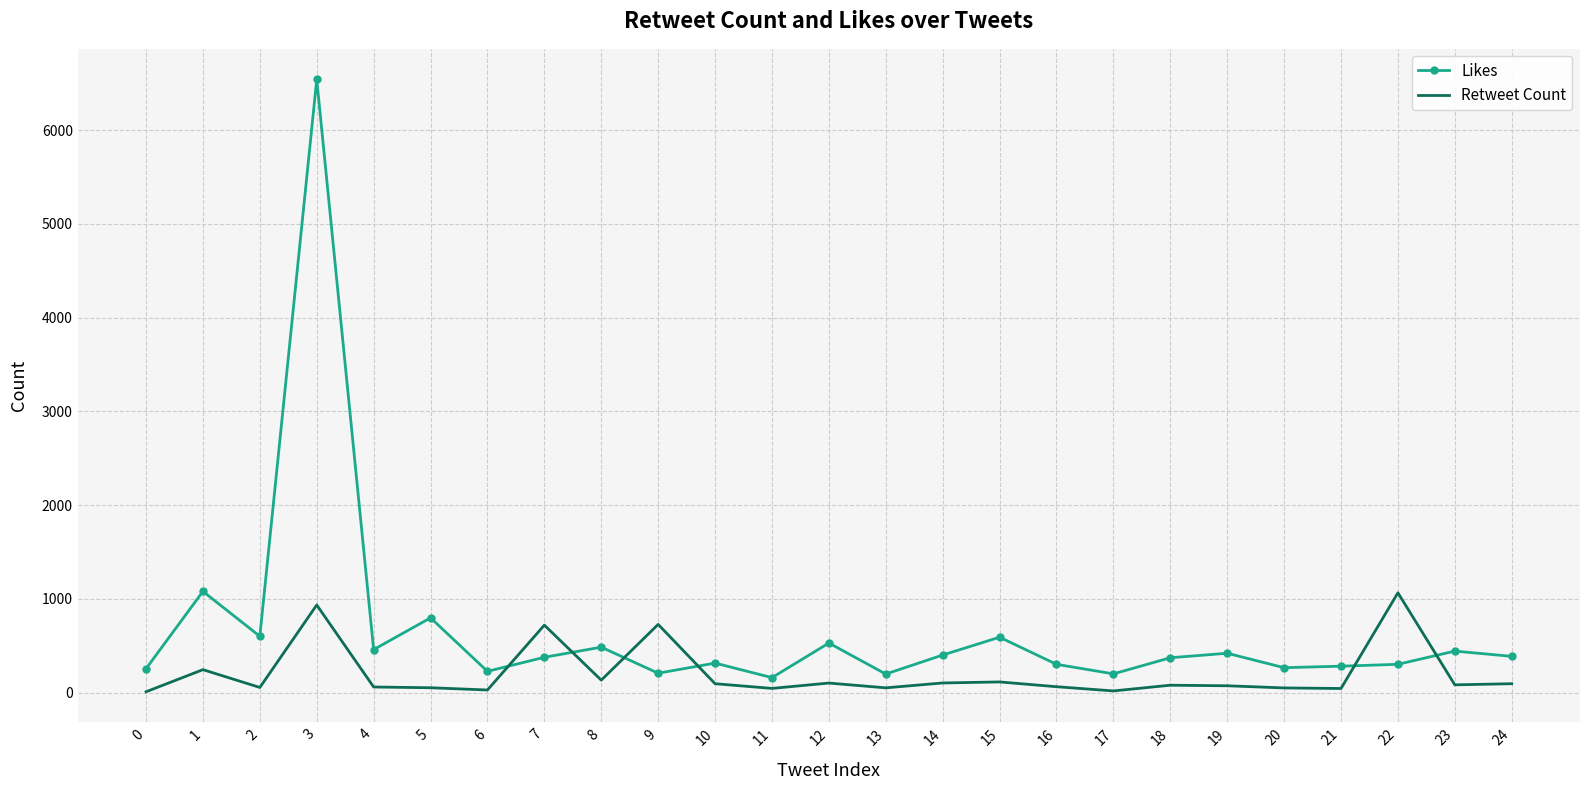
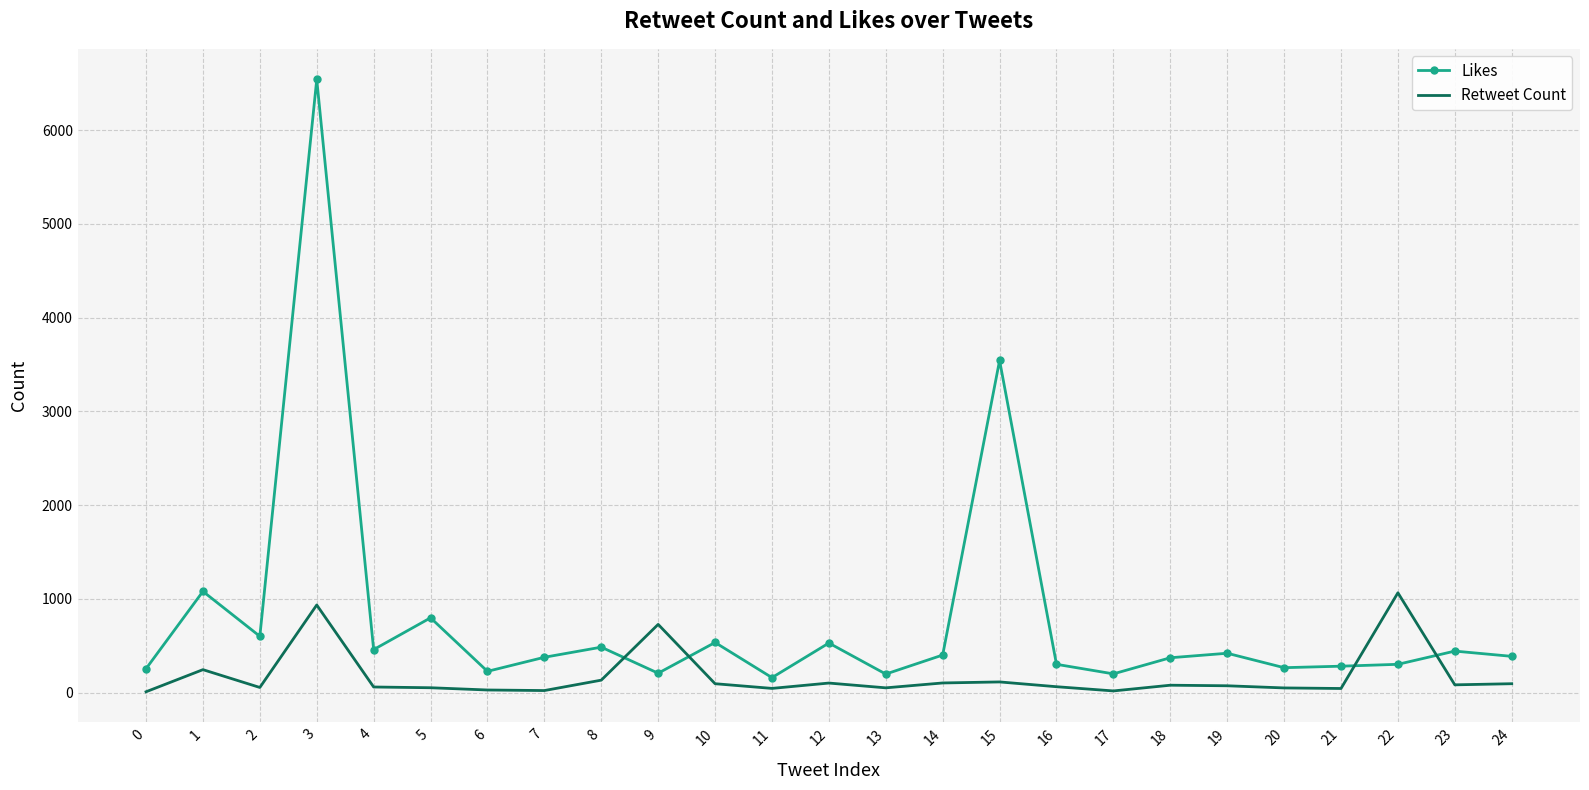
  {
    "Likes": {
      "0": 300,
      "1": 1100,
      "2": 600,
      "3": 6500,
      "4": 500,
      "5": 800,
      "6": 200,
      "7": 400,
      "8": 500,
      "9": 200,
-     "10": 300,
+     "10": 500,
      "11": 200,
      "12": 500,
      "13": 200,
      "14": 400,
-     "15": 600,
+     "15": 3500,
      "16": 300,
      "17": 200,
      "18": 400,
      "19": 400,
      "20": 300,
      "21": 300,
      "22": 300,
      "23": 400,
      "24": 400
    },
    "Retweet Count": {
      "0": 0,
      "1": 200,
      "2": 100,
      "3": 900,
      "4": 100,
      "5": 100,
      "6": 0,
-     "7": 700,
+     "7": 0,
      "8": 100,
      "9": 700,
      "10": 100,
      "11": 0,
      "12": 100,
      "13": 100,
      "14": 100,
      "15": 100,
      "16": 100,
      "17": 0,
      "18": 100,
      "19": 100,
      "20": 0,
      "21": 0,
      "22": 1100,
      "23": 100,
      "24": 100
    }
  }
